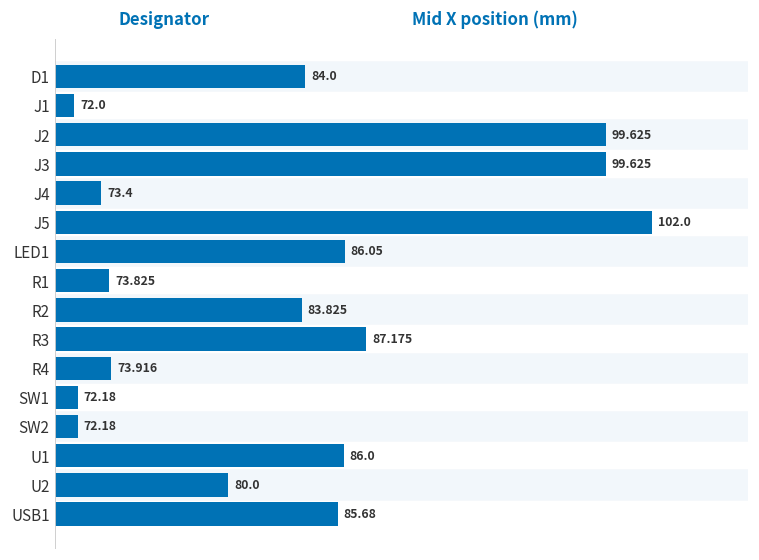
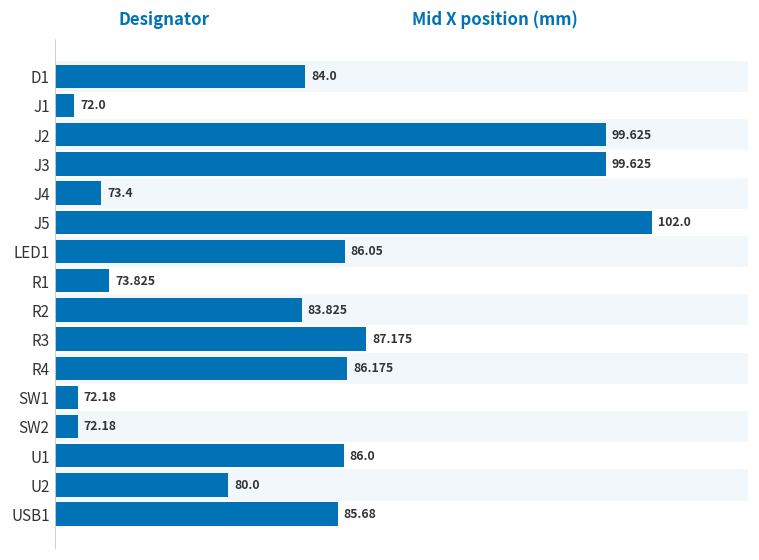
  {
    "D1": 84.0,
    "J1": 72.0,
    "J2": 99.625,
    "J3": 99.625,
    "J4": 73.4,
    "J5": 102.0,
    "LED1": 86.05,
    "R1": 73.825,
    "R2": 83.825,
    "R3": 87.175,
-   "R4": 73.916,
+   "R4": 86.175,
    "SW1": 72.18,
    "SW2": 72.18,
    "U1": 86.0,
    "U2": 80.0,
    "USB1": 85.68
  }
